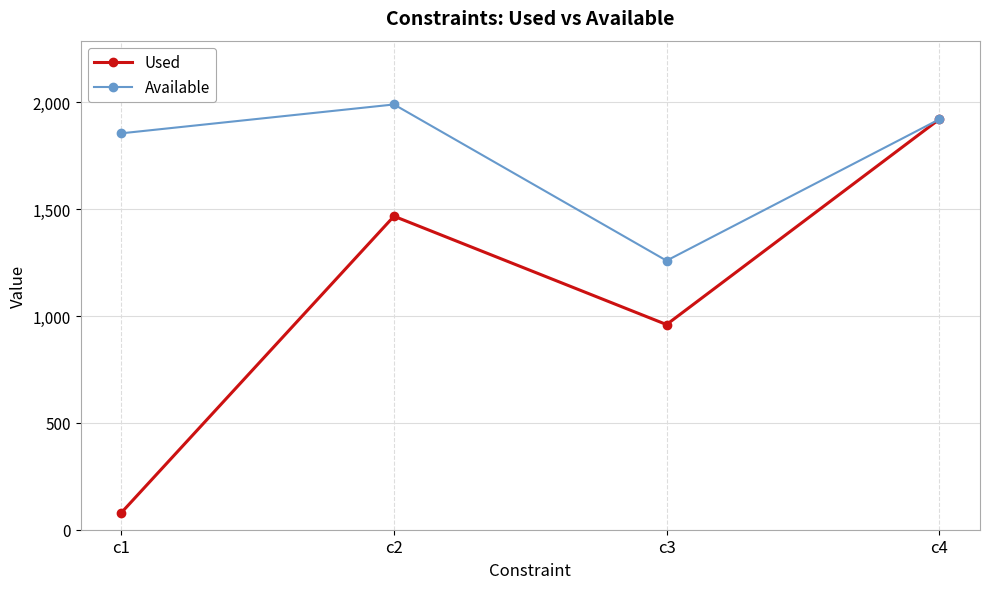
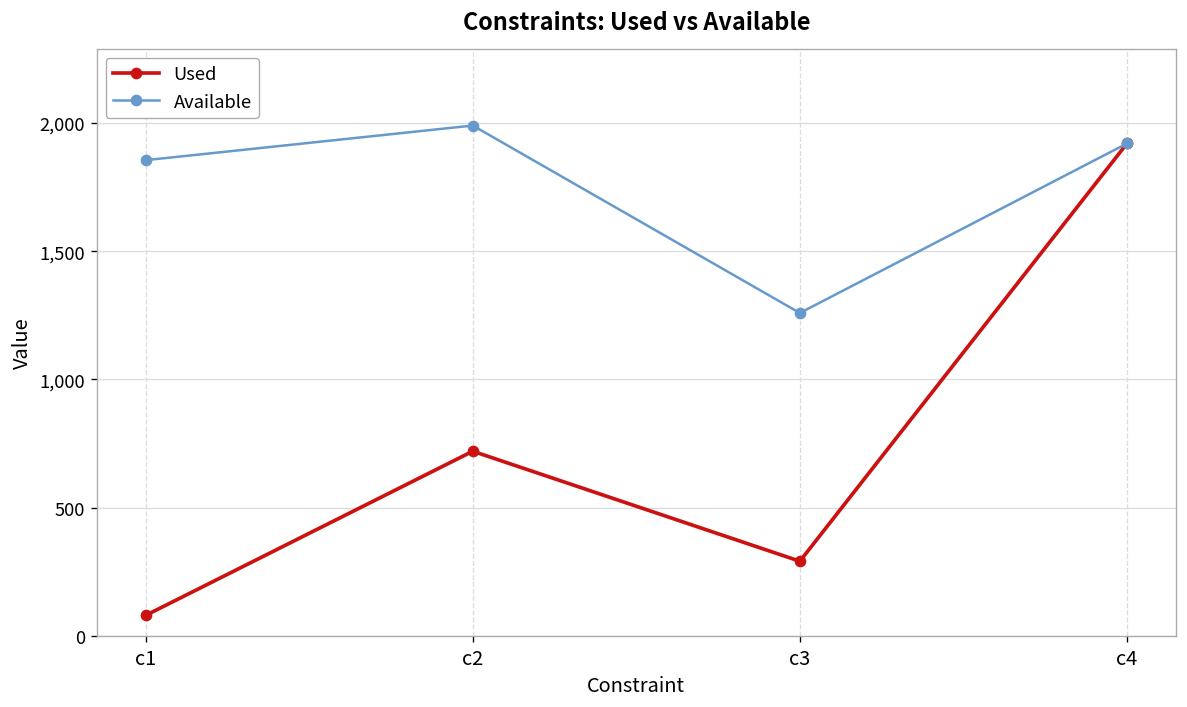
  {
    "Used": {
      "c1": "80",
-     "c2": "1,470",
-     "c3": "960"
+     "c2": "720",
+     "c3": "290"
    },
    "Available": {
      "c1": "1,860",
      "c2": "1,990",
      "c3": "1,260"
    }
  }
